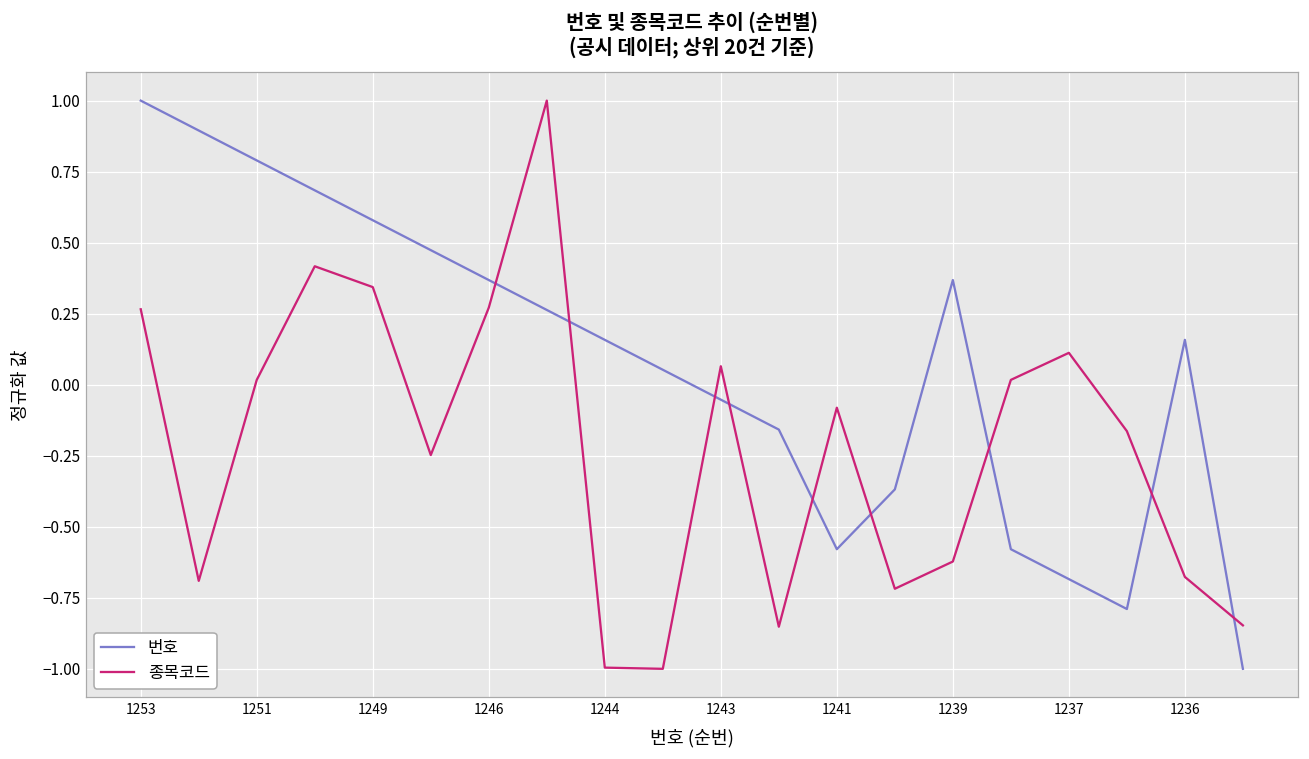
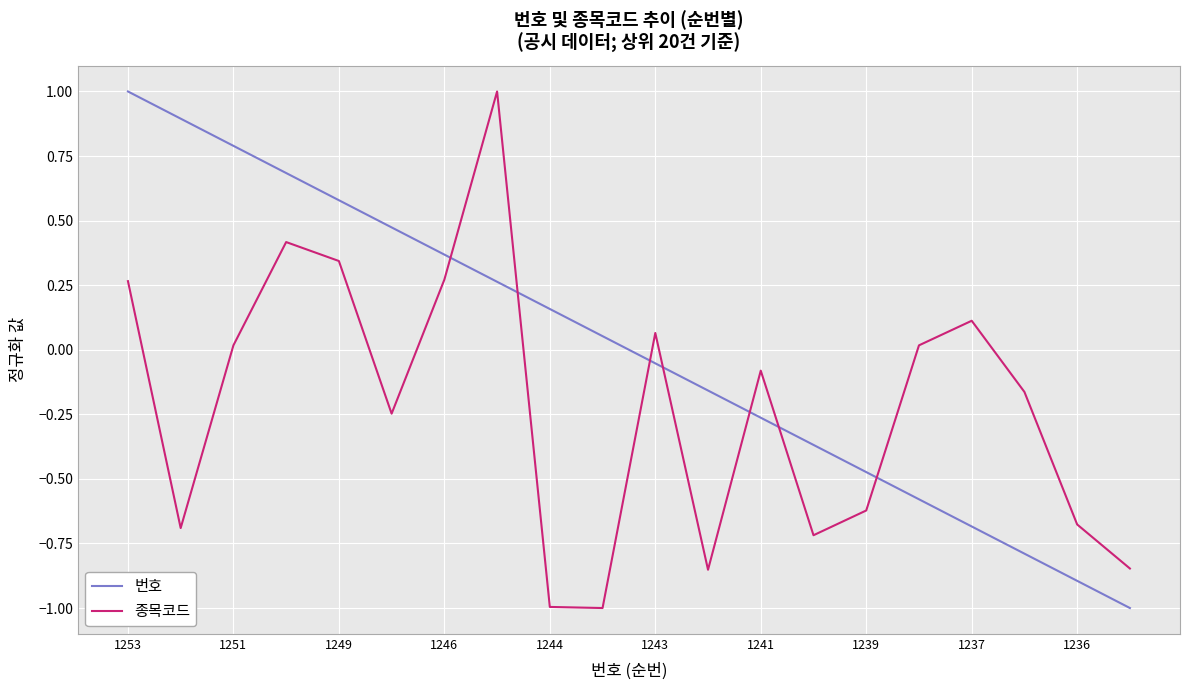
  {
    "번호": {
      "1253": 1.00,
      "1251": 0.79,
      "1249": 0.58,
      "1246": 0.37,
      "1244": 0.16,
      "1243": -0.05,
-     "1241": -0.58,
-     "1239": 0.37,
+     "1241": -0.26,
+     "1239": -0.47,
      "1237": -0.68,
-     "1236": 0.16
+     "1236": -0.89
    },
    "종목코드": {
      "1253": 0.27,
      "1251": 0.02,
      "1249": 0.34,
      "1246": 0.27,
      "1244": -1.00,
      "1243": 0.06,
      "1241": -0.08,
      "1239": -0.62,
      "1237": 0.11,
      "1236": -0.68
    }
  }
